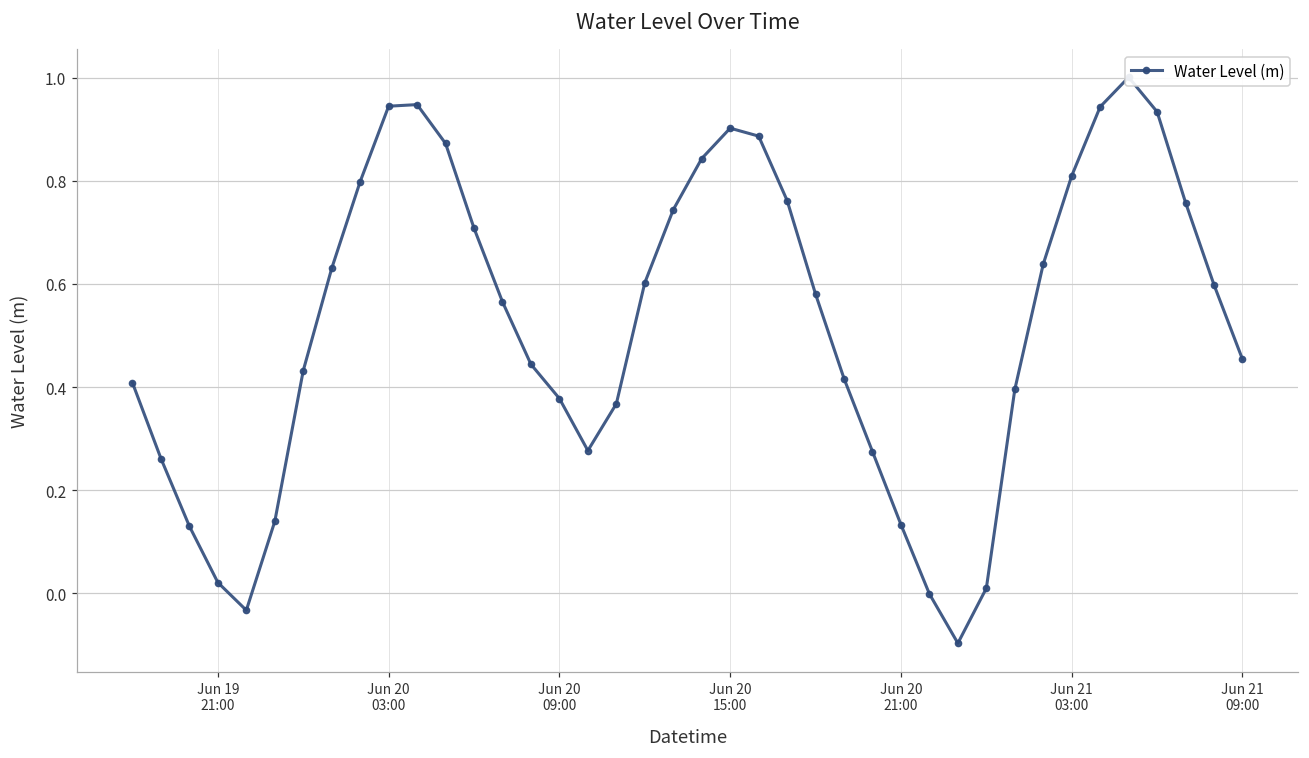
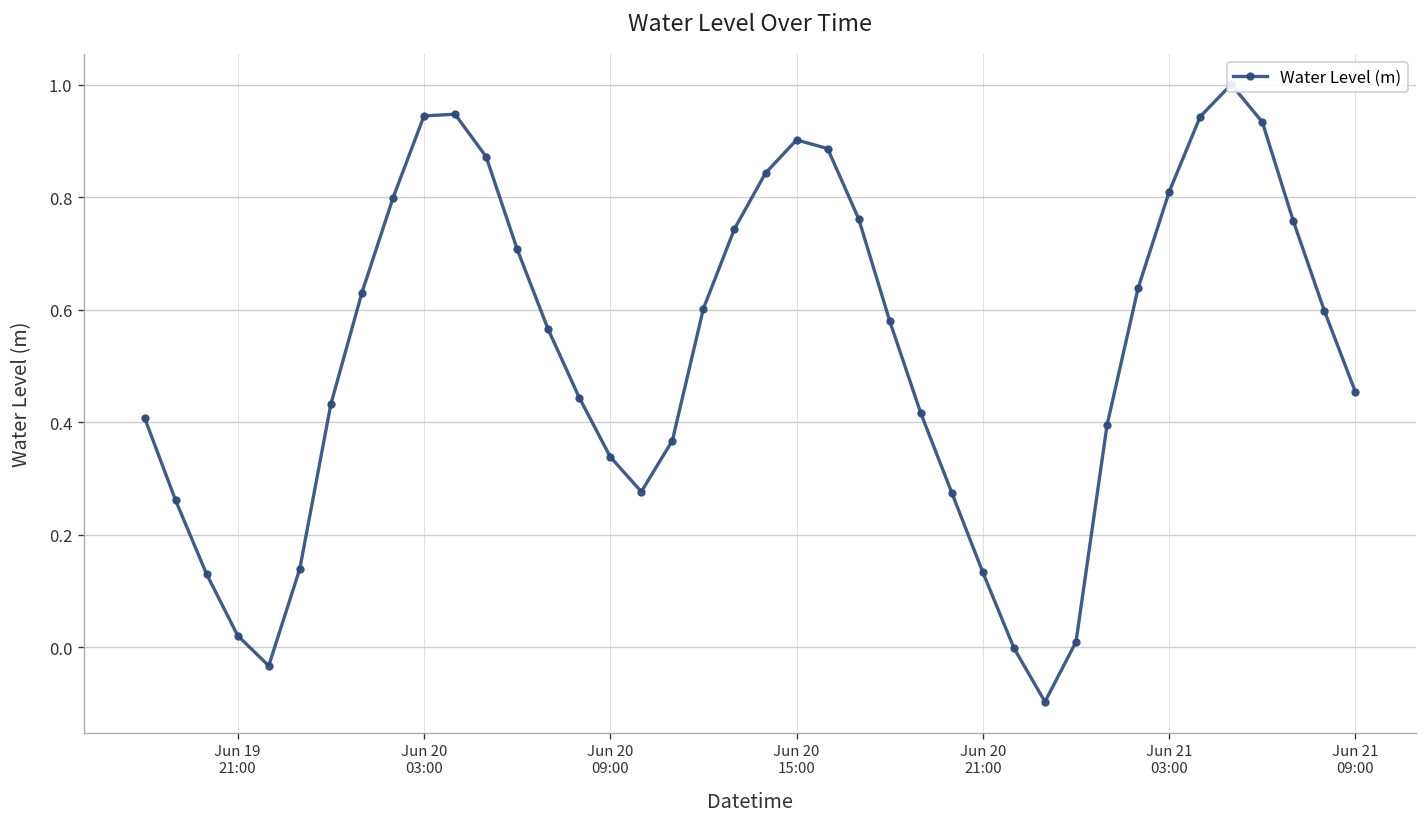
  {
    "Jun 19 21:00": 0.02,
    "Jun 20 03:00": 0.94,
-   "Jun 20 09:00": 0.38,
+   "Jun 20 09:00": 0.34,
    "Jun 20 15:00": 0.90,
    "Jun 20 21:00": 0.13,
    "Jun 21 03:00": 0.81,
    "Jun 21 09:00": 0.45
  }
